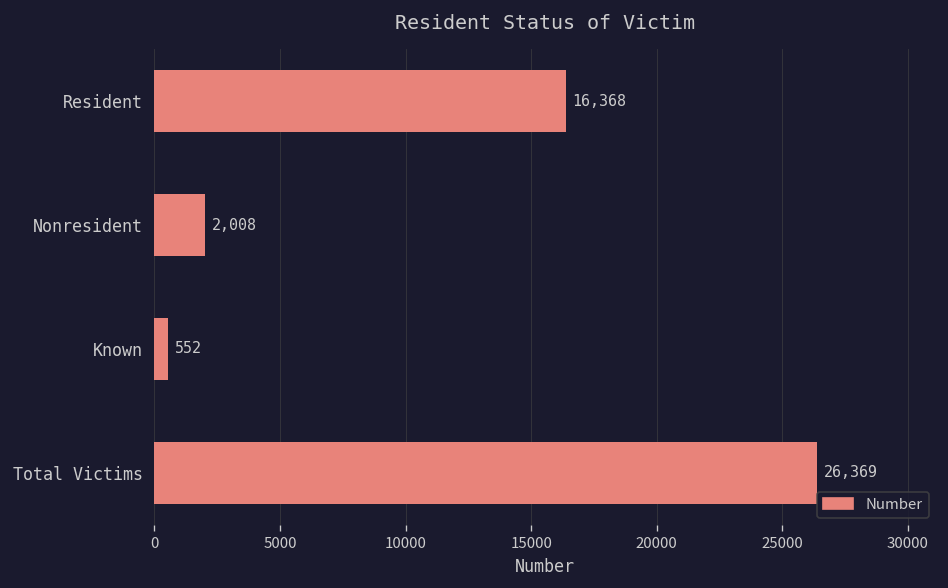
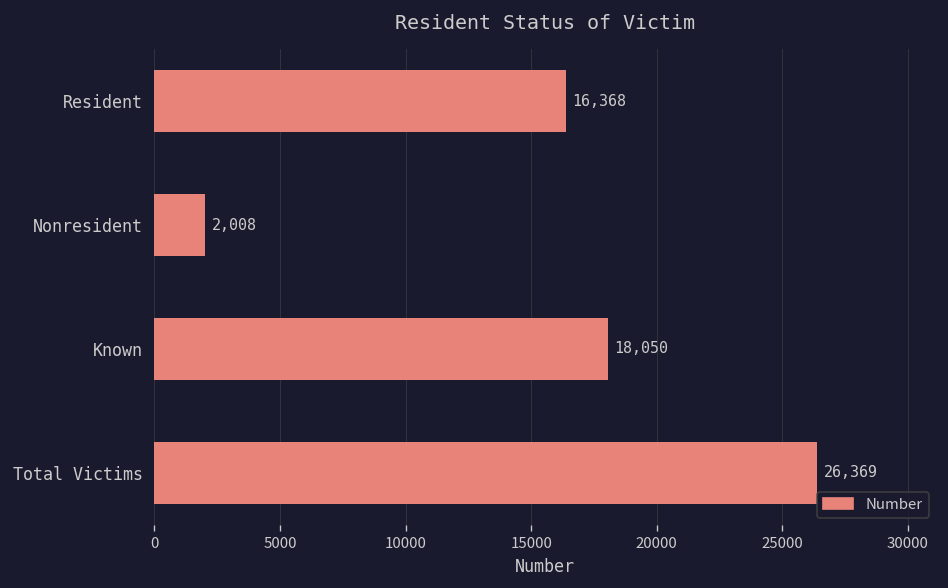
  {
    "Nonresident": "2,008",
-   "Known": "552",
+   "Known": "18,050",
    "Total Victims": "26,369"
  }
